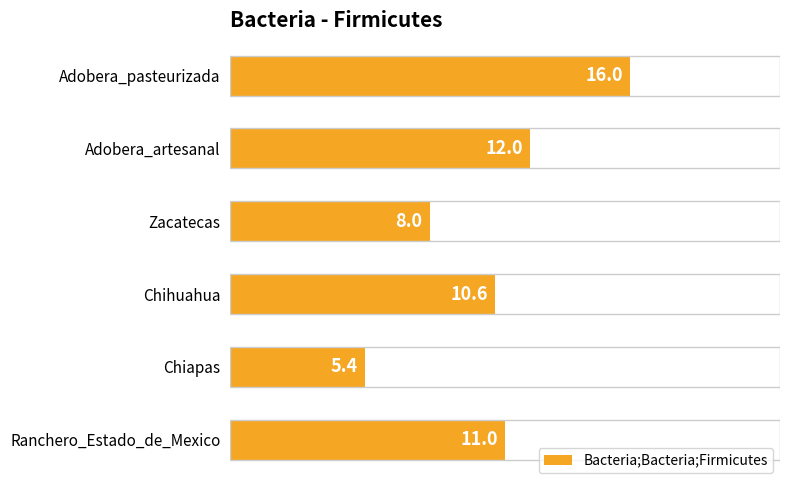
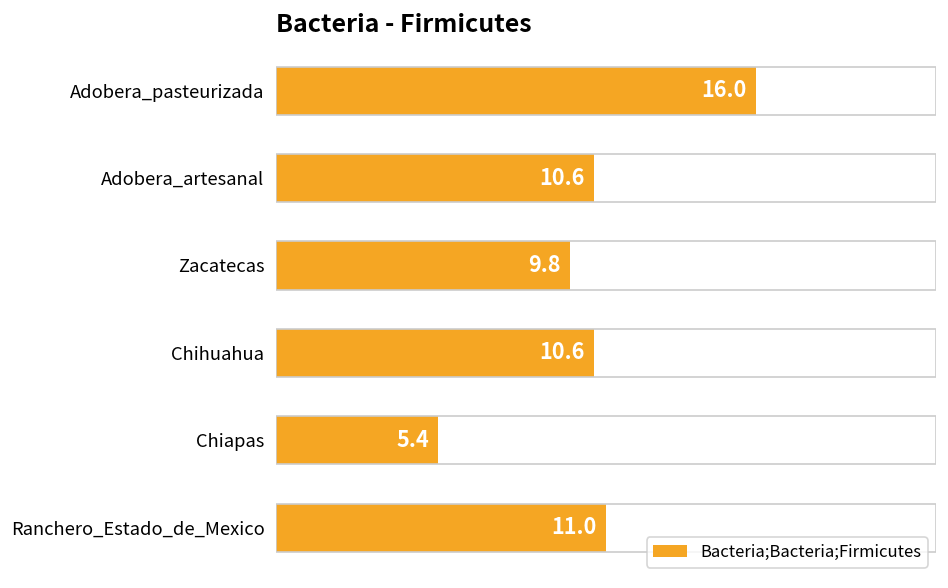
  {
    "Adobera_pasteurizada": 16.0,
-   "Adobera_artesanal": 12.0,
-   "Zacatecas": 8.0,
+   "Adobera_artesanal": 10.6,
+   "Zacatecas": 9.8,
    "Chihuahua": 10.6,
    "Chiapas": 5.4,
    "Ranchero_Estado_de_Mexico": 11.0
  }
